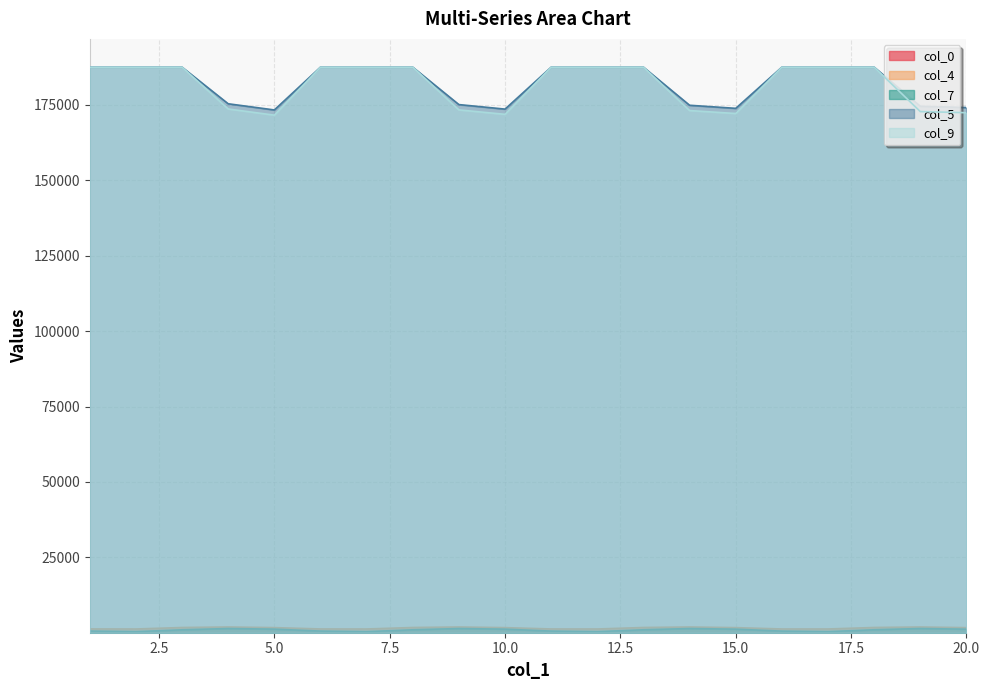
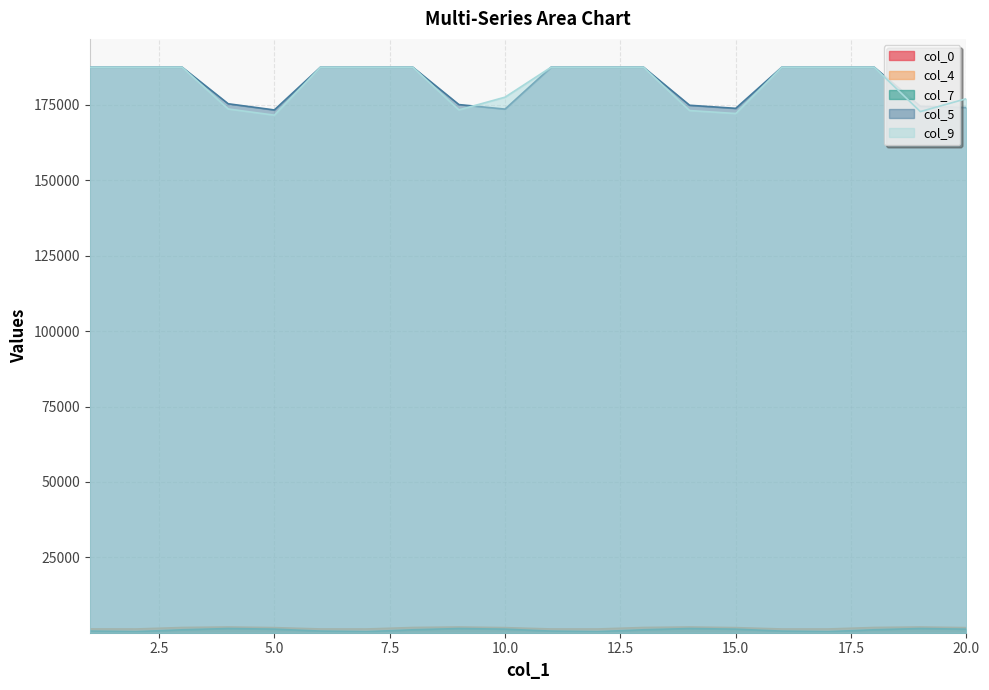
  {
    "col_0": {
      "5.0": 0,
      "10.0": 0,
      "15.0": 0,
      "20.0": 0
    },
    "col_9": {
      "5.0": 172000,
-     "10.0": 172000,
+     "10.0": 178000,
      "15.0": 172000,
-     "20.0": 172000
+     "20.0": 177000
    }
  }
